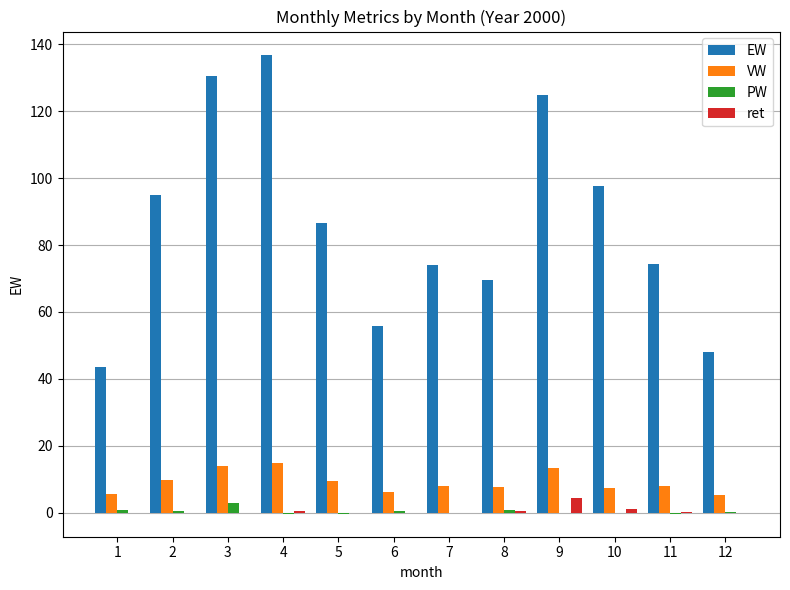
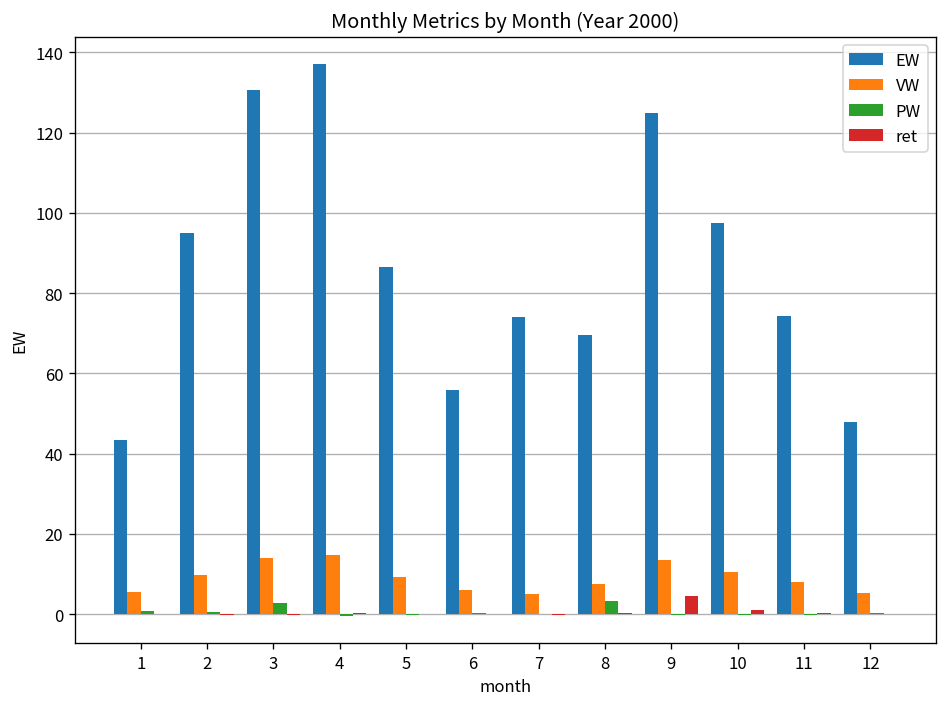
  {
    "EW": {
      "1": 44,
      "2": 95,
      "3": 131,
      "4": 137,
      "5": 86,
      "6": 56,
      "7": 74,
      "8": 70,
      "9": 125,
      "10": 98,
      "11": 74,
      "12": 48
    },
    "VW": {
      "1": 6,
      "2": 10,
      "3": 14,
      "4": 15,
      "5": 9,
      "6": 6,
-     "7": 8,
+     "7": 5,
      "8": 8,
      "9": 13,
-     "10": 7,
+     "10": 11,
      "11": 8,
      "12": 5
    },
    "PW": {
      "1": 1,
      "3": 3,
-     "8": 1
+     "8": 3
    },
    "ret": {
      "9": 4,
      "10": 1
    }
  }
